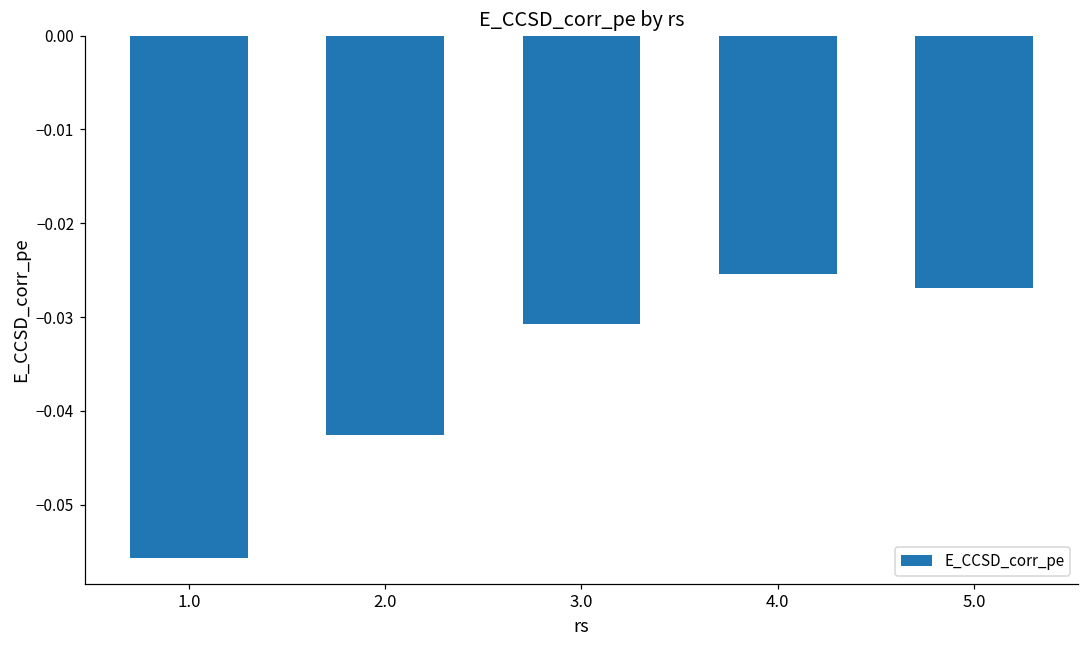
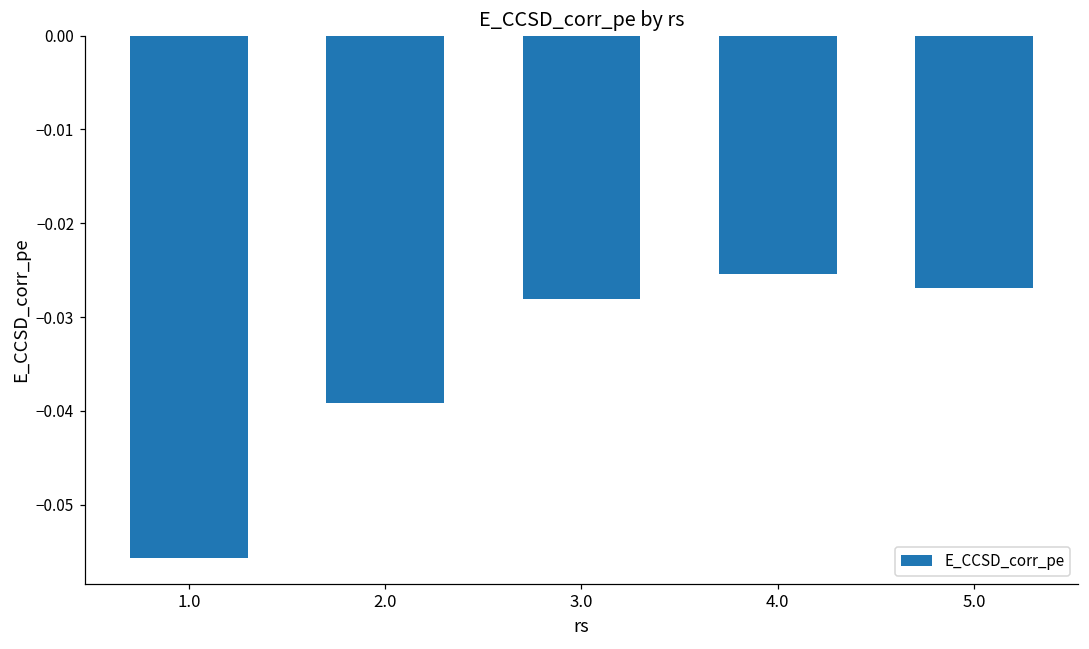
  {
    "1.0": -0.056,
-   "2.0": -0.043,
-   "3.0": -0.031,
+   "2.0": -0.039,
+   "3.0": -0.028,
    "4.0": -0.025,
    "5.0": -0.027
  }
